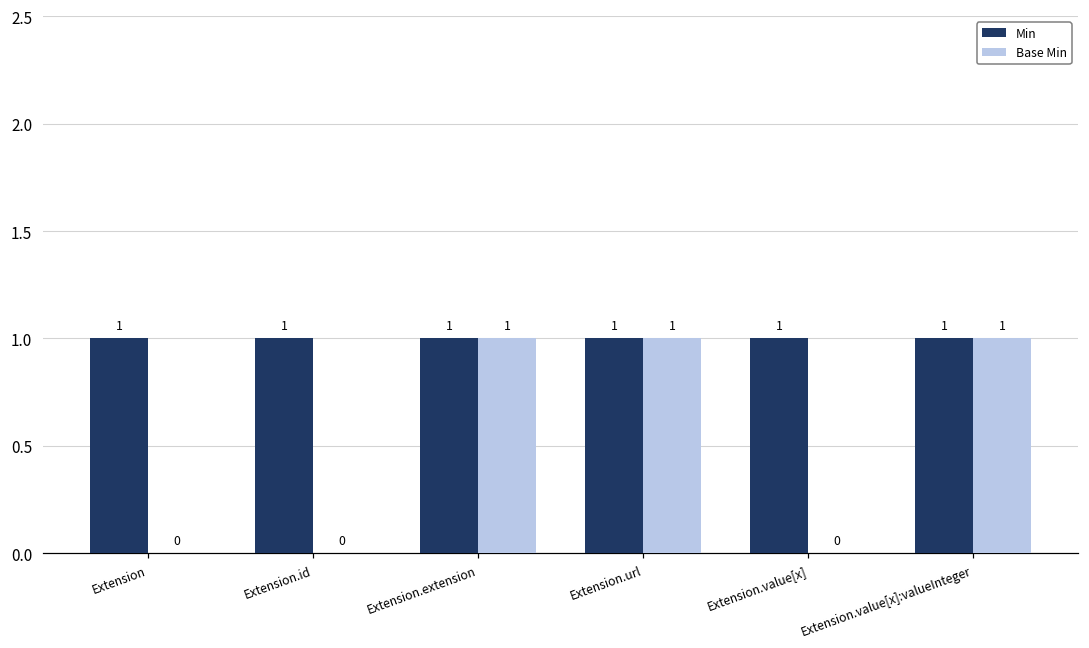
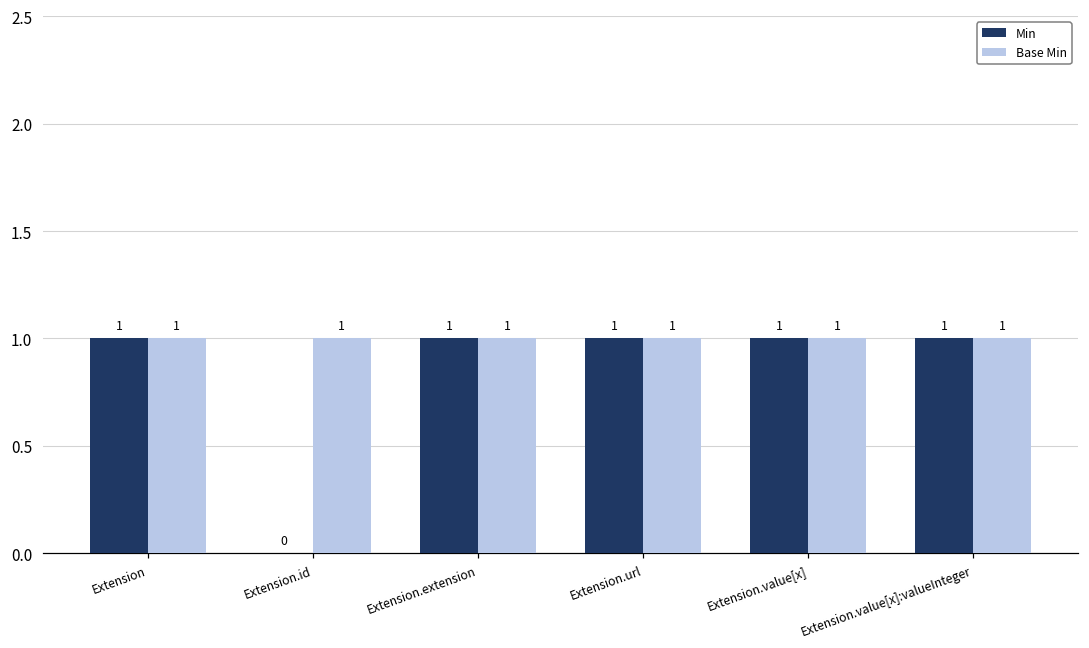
  {
    "Min": {
      "Extension": 1,
-     "Extension.id": 1,
+     "Extension.id": 0,
      "Extension.extension": 1,
      "Extension.url": 1,
      "Extension.value[x]": 1,
      "Extension.value[x]:valueInteger": 1
    },
    "Base Min": {
-     "Extension": 0,
-     "Extension.id": 0,
+     "Extension": 1,
+     "Extension.id": 1,
      "Extension.extension": 1,
      "Extension.url": 1,
-     "Extension.value[x]": 0,
+     "Extension.value[x]": 1,
      "Extension.value[x]:valueInteger": 1
    }
  }
